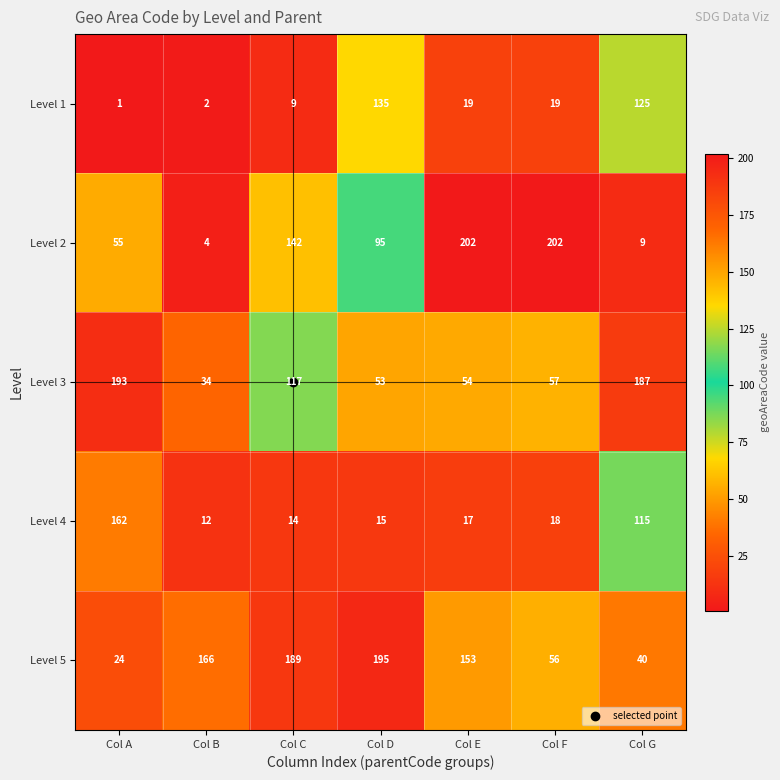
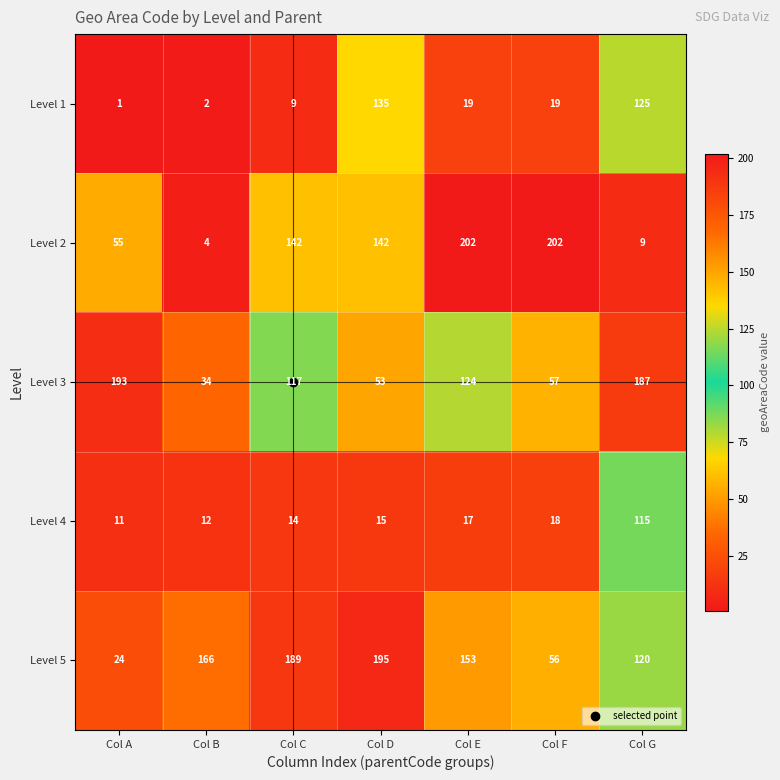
  {
    "Level 1": {
      "Col A": 1,
      "Col B": 2,
      "Col C": 9,
      "Col D": 135,
      "Col E": 19,
      "Col F": 19,
      "Col G": 125
    },
    "Level 2": {
      "Col A": 55,
      "Col B": 4,
      "Col C": 142,
-     "Col D": 95,
+     "Col D": 142,
      "Col E": 202,
      "Col F": 202,
      "Col G": 9
    },
    "Level 3": {
      "Col A": 193,
      "Col B": 34,
      "Col D": 53,
-     "Col E": 54,
+     "Col E": 124,
      "Col F": 57,
      "Col G": 187
    },
    "Level 4": {
-     "Col A": 162,
+     "Col A": 11,
      "Col B": 12,
      "Col C": 14,
      "Col D": 15,
      "Col E": 17,
      "Col F": 18,
      "Col G": 115
    },
    "Level 5": {
      "Col A": 24,
      "Col B": 166,
      "Col C": 189,
      "Col D": 195,
      "Col E": 153,
      "Col F": 56,
-     "Col G": 40
+     "Col G": 120
    }
  }
